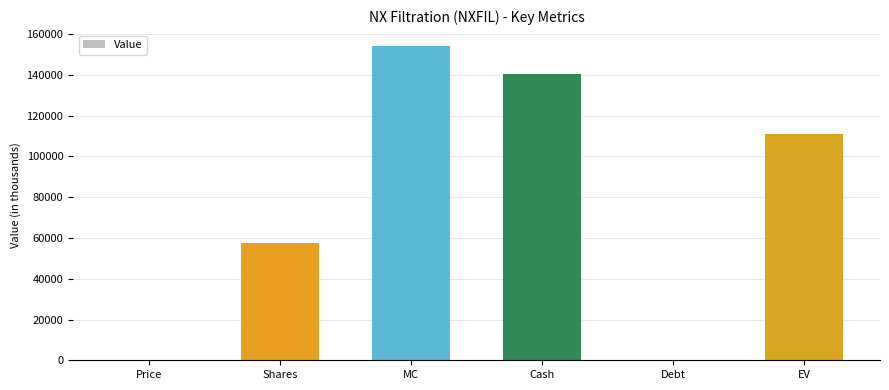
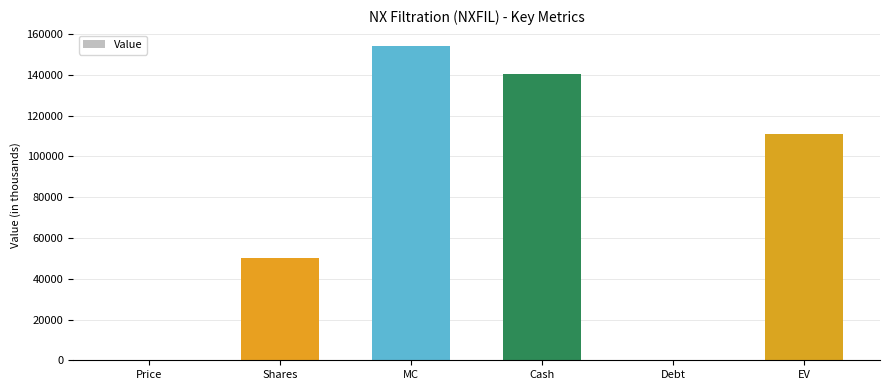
  {
-   "Shares": 58000,
+   "Shares": 50000,
    "MC": 154000,
    "Cash": 141000,
    "Debt": 0,
    "EV": 111000
  }
